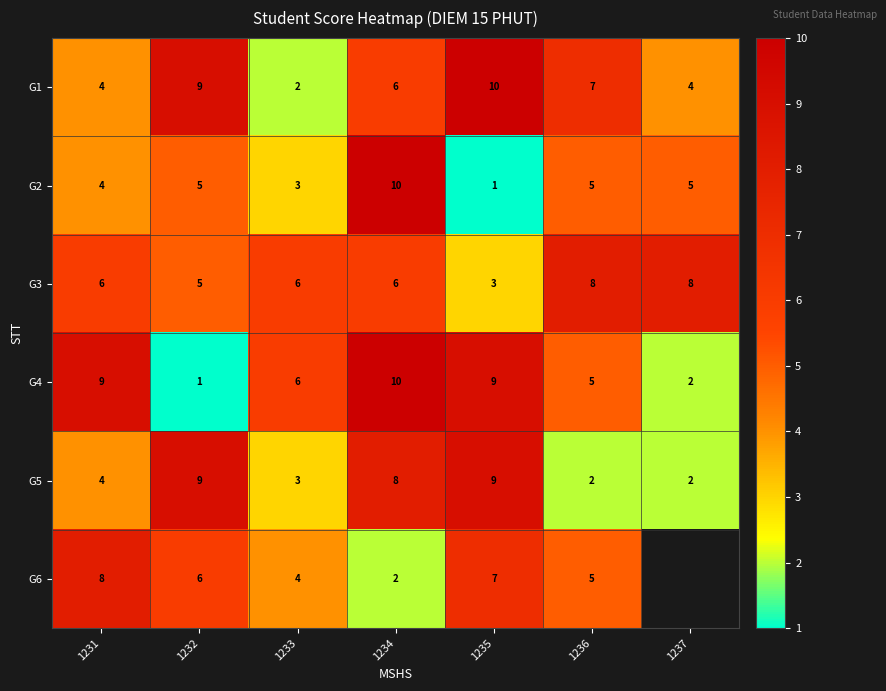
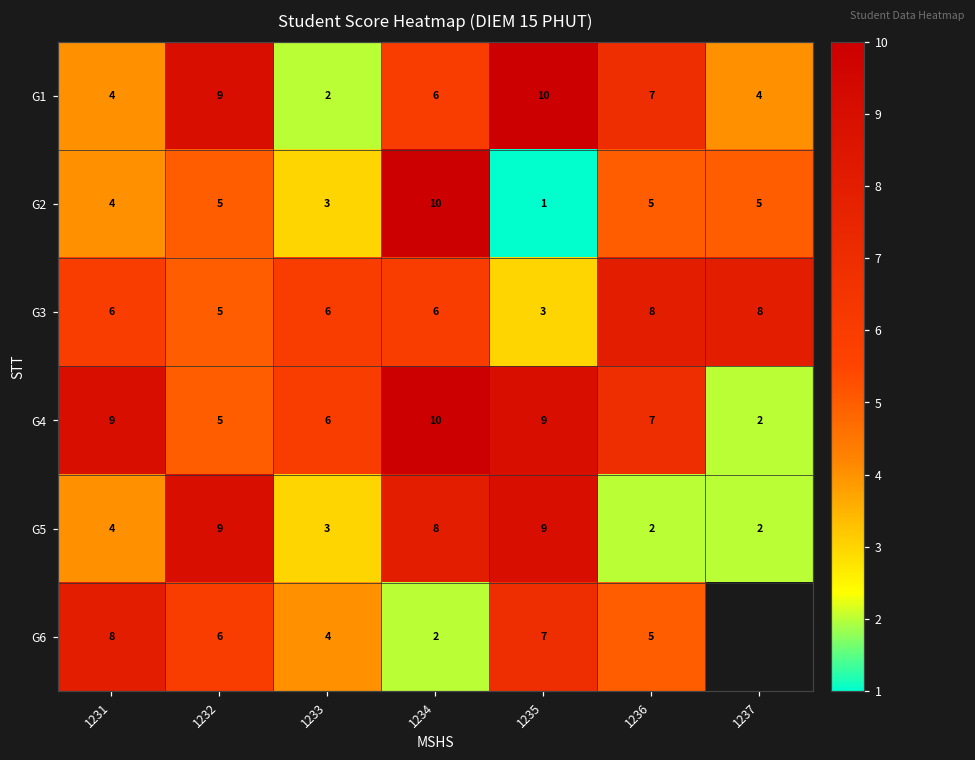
  {
    "G1": {
      "1231": 4,
      "1232": 9,
      "1233": 2,
      "1234": 6,
      "1235": 10,
      "1236": 7,
      "1237": 4
    },
    "G2": {
      "1231": 4,
      "1232": 5,
      "1233": 3,
      "1234": 10,
      "1235": 1,
      "1236": 5,
      "1237": 5
    },
    "G3": {
      "1231": 6,
      "1232": 5,
      "1233": 6,
      "1234": 6,
      "1235": 3,
      "1236": 8,
      "1237": 8
    },
    "G4": {
      "1231": 9,
-     "1232": 1,
+     "1232": 5,
      "1233": 6,
      "1234": 10,
      "1235": 9,
-     "1236": 5,
+     "1236": 7,
      "1237": 2
    },
    "G5": {
      "1231": 4,
      "1232": 9,
      "1233": 3,
      "1234": 8,
      "1235": 9,
      "1236": 2,
      "1237": 2
    },
    "G6": {
      "1231": 8,
      "1232": 6,
      "1233": 4,
      "1234": 2,
      "1235": 7,
      "1236": 5
    }
  }
